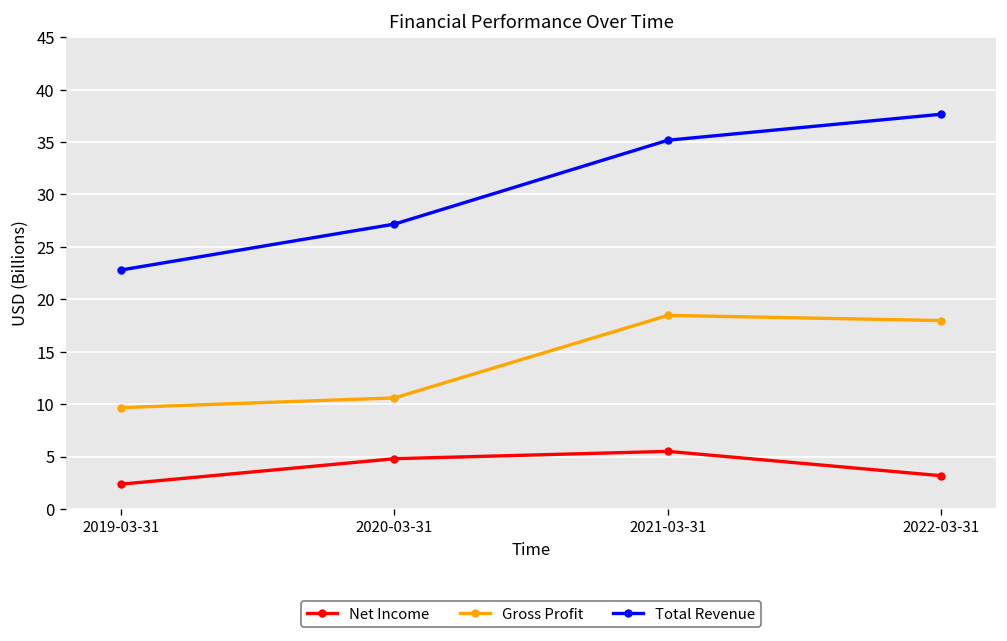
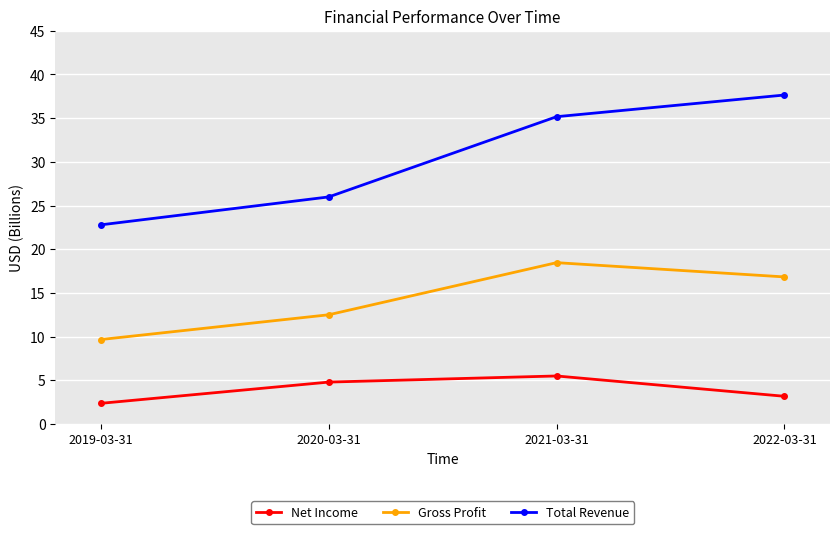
  {
    "Net Income": {
      "2019-03-31": 2,
      "2020-03-31": 5,
      "2021-03-31": 5,
      "2022-03-31": 3
    },
    "Gross Profit": {
      "2019-03-31": 10,
-     "2020-03-31": 11,
+     "2020-03-31": 12,
      "2021-03-31": 18,
-     "2022-03-31": 18
+     "2022-03-31": 17
    },
    "Total Revenue": {
      "2019-03-31": 23,
-     "2020-03-31": 27,
+     "2020-03-31": 26,
      "2021-03-31": 35,
      "2022-03-31": 38
    }
  }
